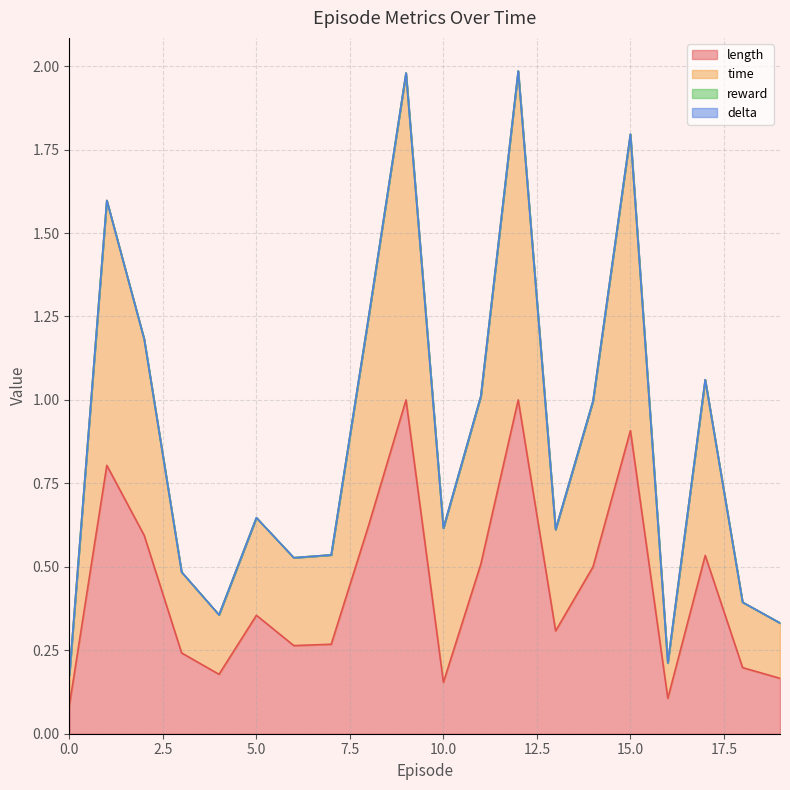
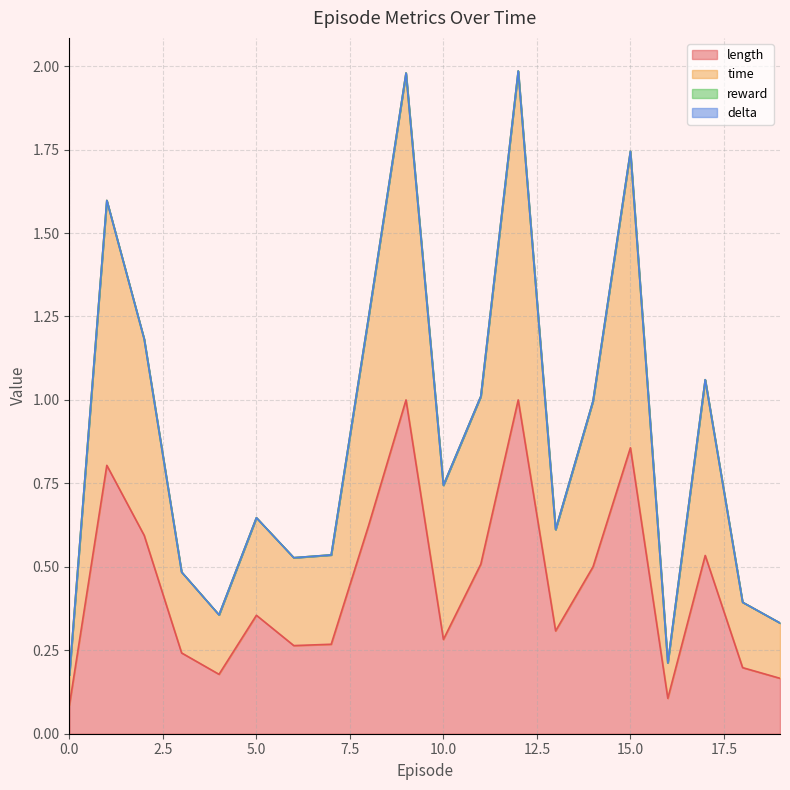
  {
    "length": {
      "0.0": 0.09,
      "5.0": 0.35,
-     "10.0": 0.15,
-     "15.0": 0.91
+     "10.0": 0.28,
+     "15.0": 0.86
    }
  }
